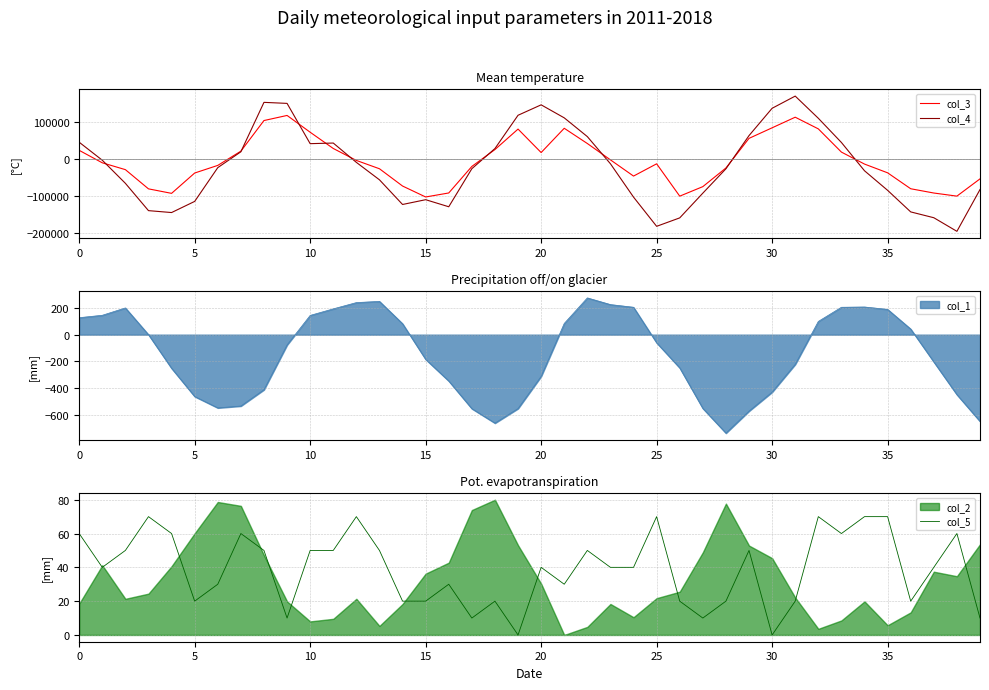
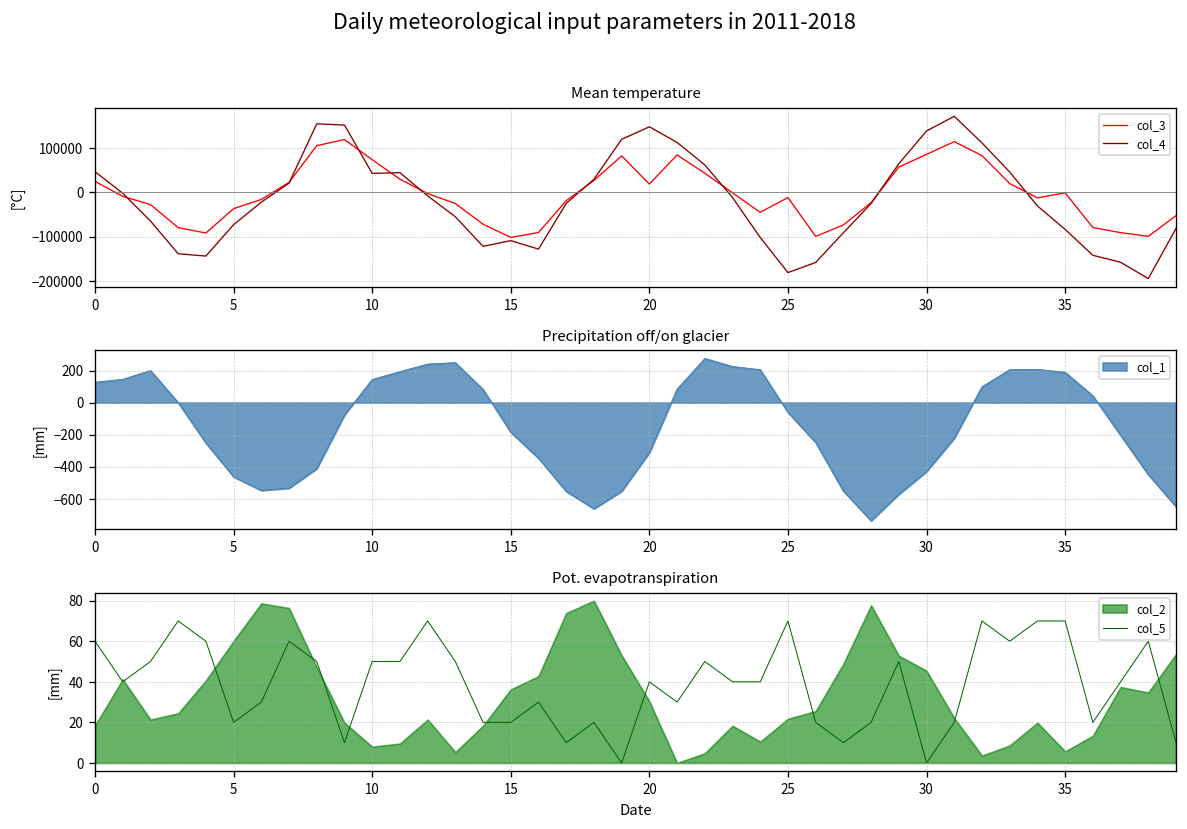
  {
    "Mean temperature": {
      "col_3": {
        "0": 20000,
        "5": -40000,
        "10": 70000,
        "15": -100000,
        "20": 20000,
        "25": -10000,
        "30": 90000,
-       "35": -40000
+       "35": 0
      },
      "col_4": {
        "0": 50000,
-       "5": -110000,
+       "5": -70000,
        "10": 40000,
        "15": -110000,
        "20": 150000,
        "25": -180000,
        "30": 140000,
        "35": -80000
      }
    }
  }
